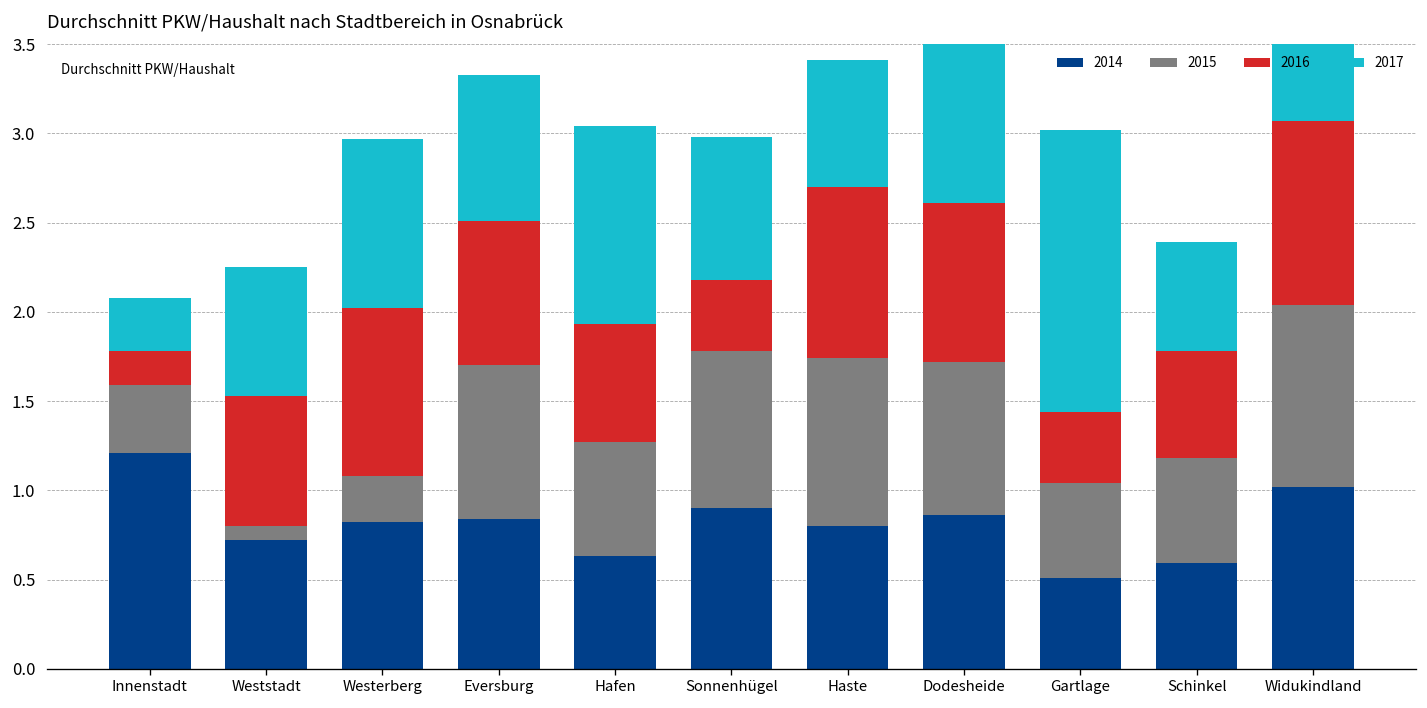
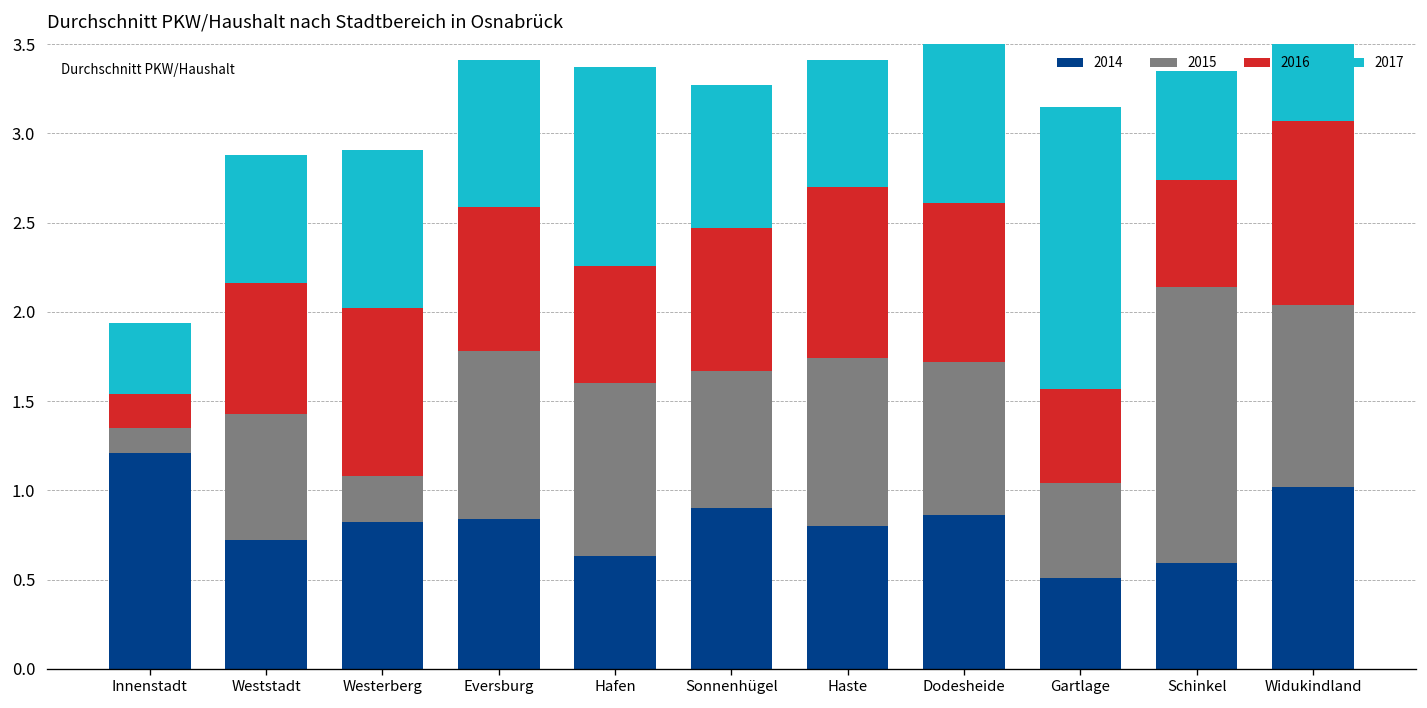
  {
    "2014": {
      "Innenstadt": 1.21,
      "Weststadt": 0.72,
      "Westerberg": 0.82,
      "Eversburg": 0.84,
      "Hafen": 0.63,
      "Sonnenhügel": 0.90,
      "Haste": 0.80,
      "Dodesheide": 0.86,
      "Gartlage": 0.51,
      "Schinkel": 0.59,
      "Widukindland": 1.02
    },
    "2015": {
-     "Innenstadt": 0.38,
-     "Weststadt": 0.08,
+     "Innenstadt": 0.14,
+     "Weststadt": 0.71,
      "Westerberg": 0.26,
-     "Eversburg": 0.86,
-     "Hafen": 0.64,
-     "Sonnenhügel": 0.88,
+     "Eversburg": 0.94,
+     "Hafen": 0.97,
+     "Sonnenhügel": 0.77,
      "Haste": 0.94,
      "Dodesheide": 0.86,
      "Gartlage": 0.53,
-     "Schinkel": 0.59,
+     "Schinkel": 1.55,
      "Widukindland": 1.02
    },
    "2016": {
      "Innenstadt": 0.19,
      "Weststadt": 0.73,
      "Westerberg": 0.94,
      "Eversburg": 0.81,
      "Hafen": 0.66,
-     "Sonnenhügel": 0.4,
+     "Sonnenhügel": 0.8,
      "Haste": 0.96,
      "Dodesheide": 0.89,
-     "Gartlage": 0.40,
+     "Gartlage": 0.53,
      "Schinkel": 0.60,
      "Widukindland": 1.03
    },
    "2017": {
-     "Innenstadt": 0.3,
+     "Innenstadt": 0.4,
      "Weststadt": 0.72,
-     "Westerberg": 0.95,
+     "Westerberg": 0.89,
      "Eversburg": 0.82,
      "Hafen": 1.11,
      "Sonnenhügel": 0.80,
      "Haste": 0.71,
      "Gartlage": 1.58,
      "Schinkel": 0.61
    }
  }
